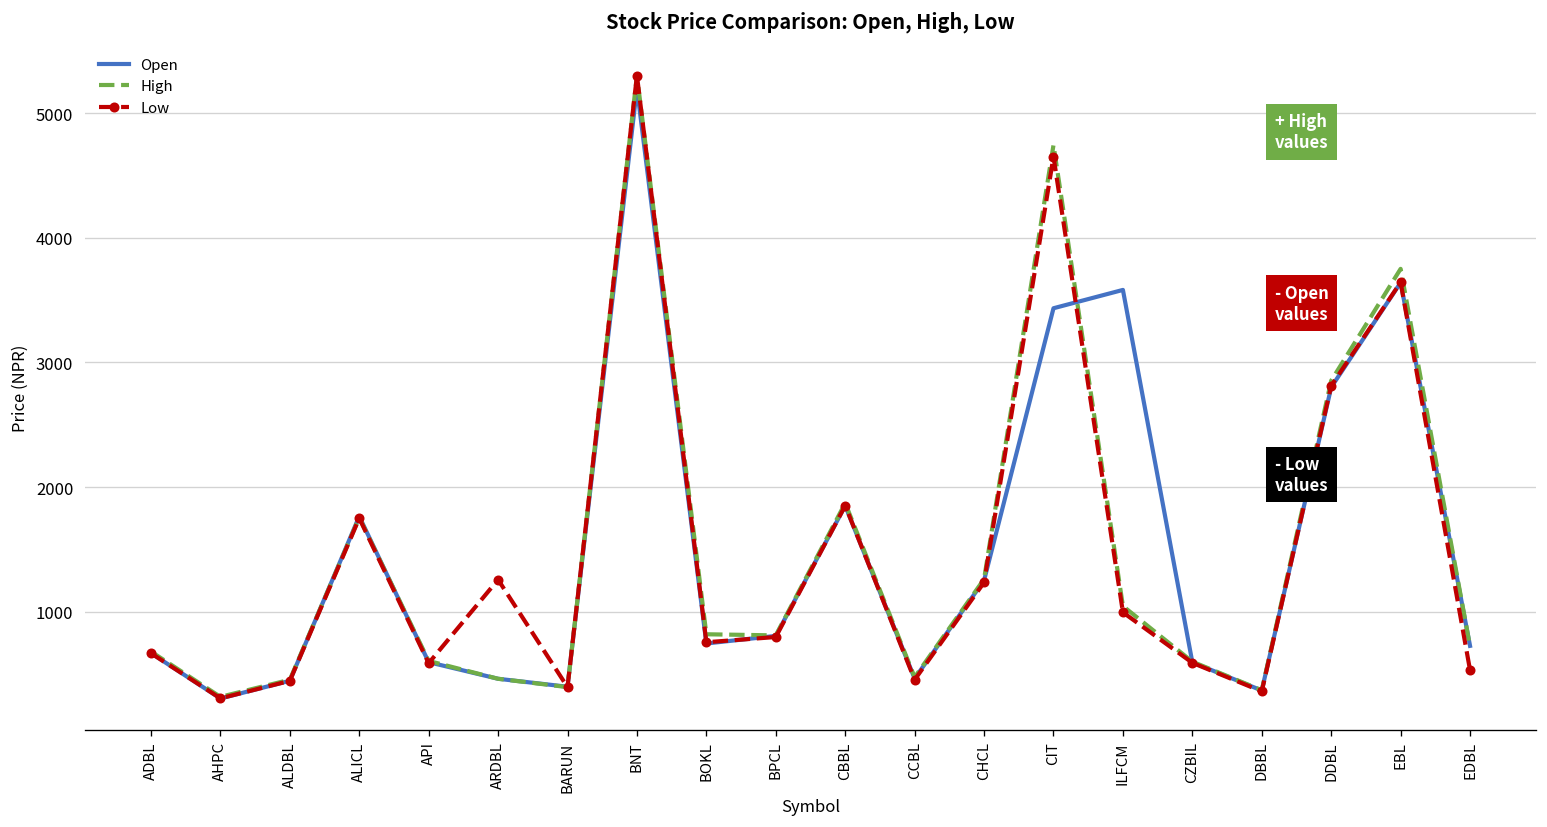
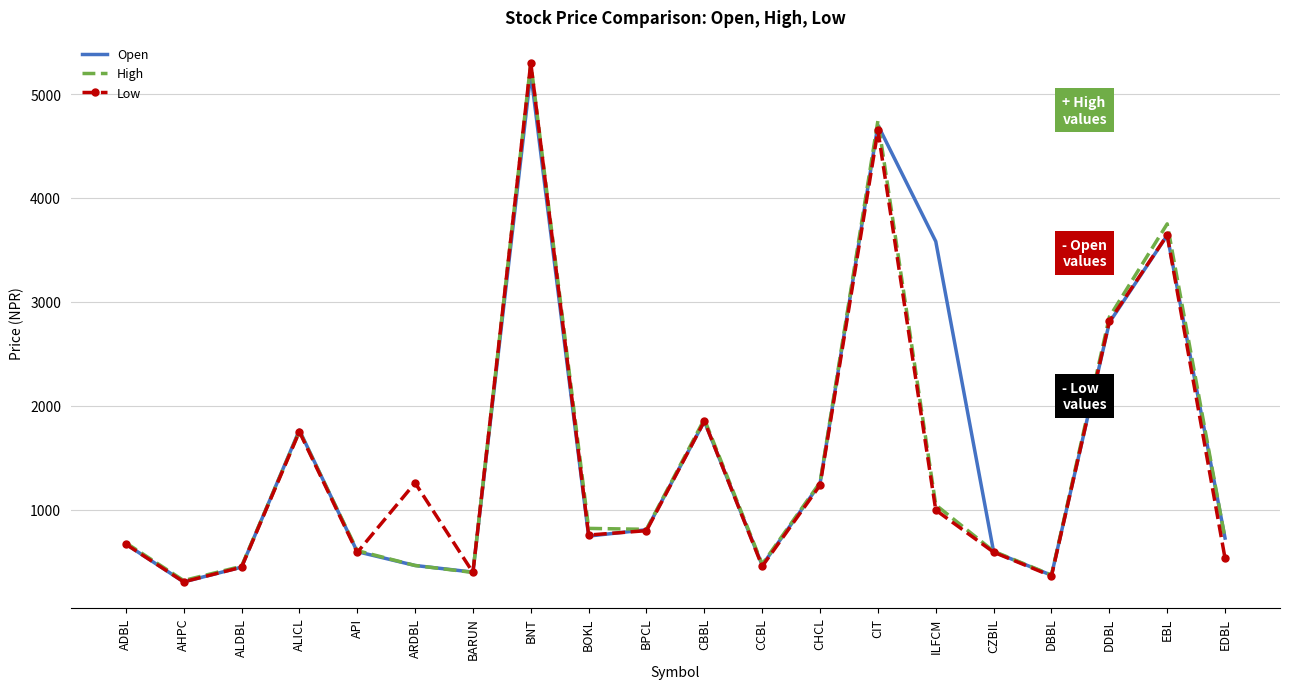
  {
    "Open": {
      "BNT": 5200,
-     "CIT": 3430,
+     "CIT": 4700,
      "ILFCM": 3580
    },
    "High": {
      "BOKL": 820,
      "CIT": 4740,
      "ILFCM": 1050,
      "DDBL": 2850,
      "EBL": 3750
    },
    "Low": {
      "ARDBL": 1260,
      "CIT": 4650,
      "ILFCM": 1000,
      "EDBL": 530
    }
  }
